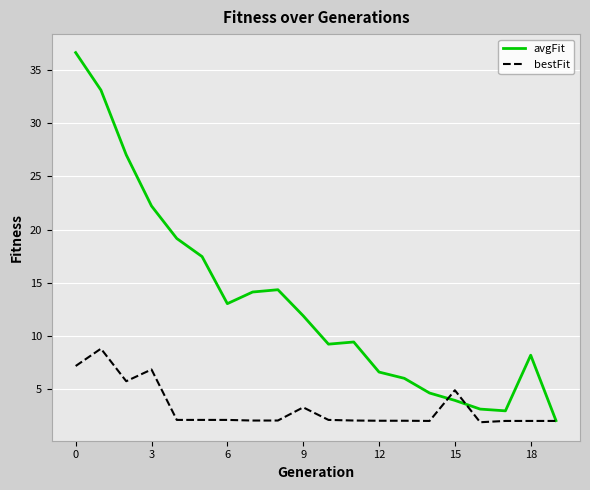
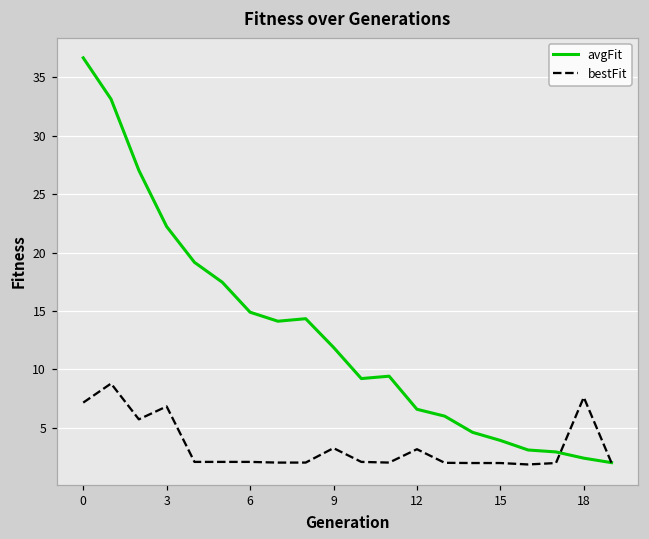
  {
    "avgFit": {
      "0": 36.7,
      "3": 22.2,
-     "6": 13.0,
+     "6": 14.9,
      "9": 11.9,
      "12": 6.6,
      "15": 3.9,
-     "18": 8.2
+     "18": 2.4
    },
    "bestFit": {
      "0": 7.2,
      "3": 6.8,
      "6": 2.1,
      "9": 3.3,
-     "12": 2.0,
-     "15": 4.9,
-     "18": 2.0
+     "12": 3.2,
+     "15": 2.0,
+     "18": 7.6
    }
  }
